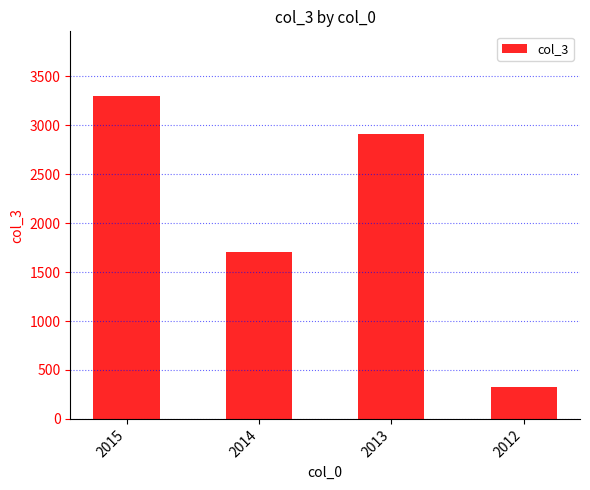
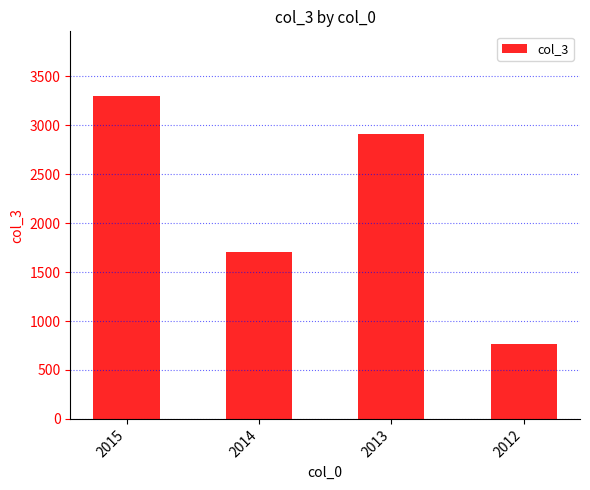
  {
    "2015": 3300,
    "2014": 1700,
    "2013": 2900,
-   "2012": 300
+   "2012": 800
  }
